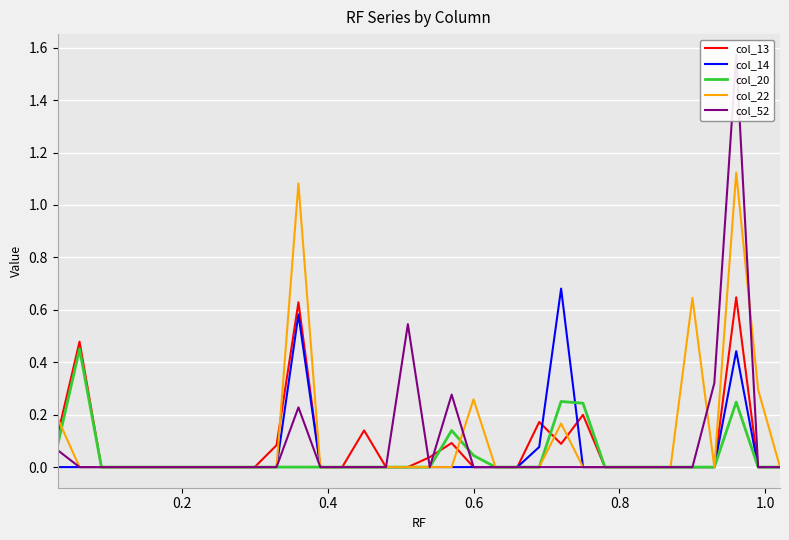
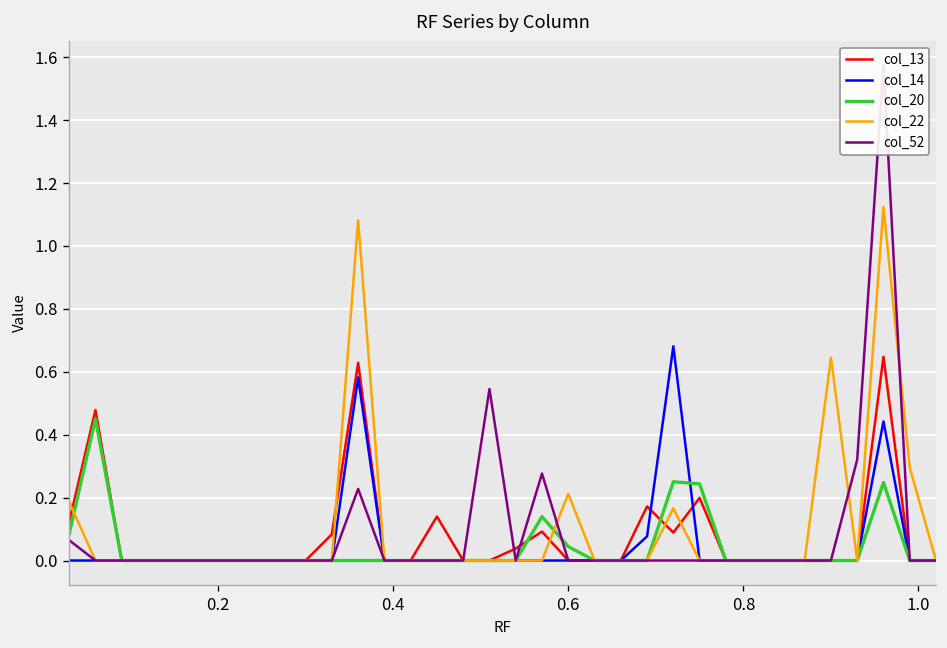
  {
    "col_20": {
      "0.6": 0.04
    },
    "col_22": {
-     "0.6": 0.26
+     "0.6": 0.21
    }
  }
